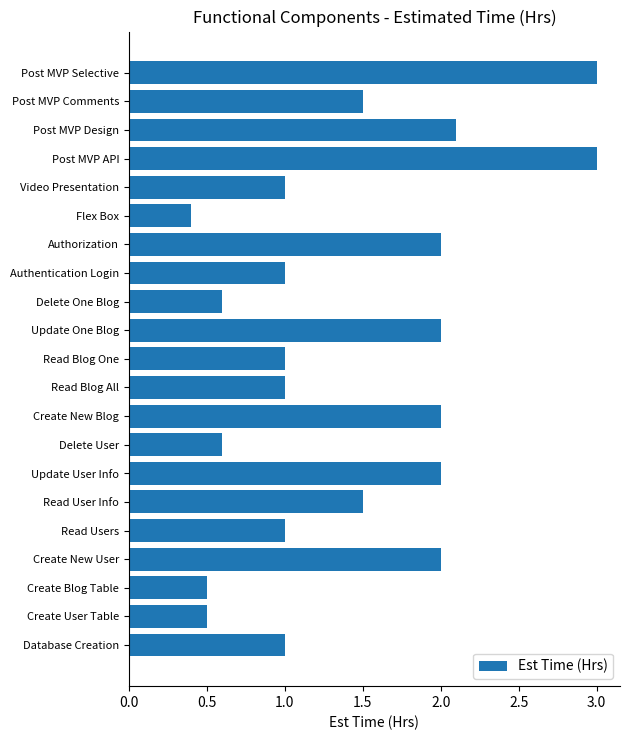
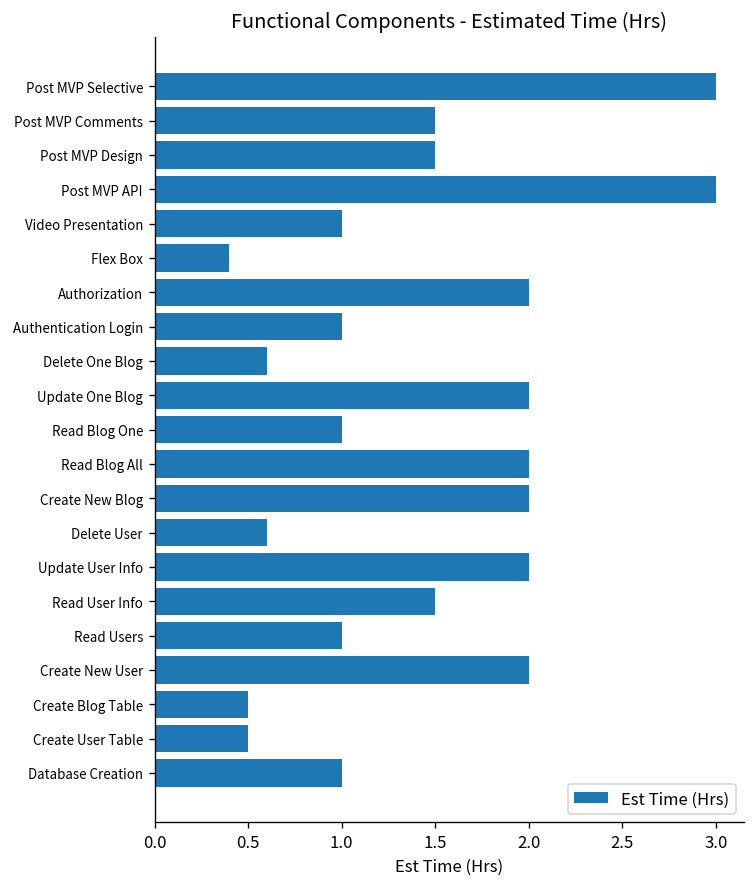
  {
    "Post MVP Selective": 3.0,
    "Post MVP Comments": 1.5,
-   "Post MVP Design": 2.1,
+   "Post MVP Design": 1.5,
    "Post MVP API": 3.0,
    "Video Presentation": 1.0,
    "Flex Box": 0.4,
    "Authorization": 2.0,
    "Authentication Login": 1.0,
    "Delete One Blog": 0.6,
    "Update One Blog": 2.0,
    "Read Blog One": 1.0,
-   "Read Blog All": 1,
+   "Read Blog All": 2,
    "Create New Blog": 2.0,
    "Delete User": 0.6,
    "Update User Info": 2.0,
    "Read User Info": 1.5,
    "Read Users": 1.0,
    "Create New User": 2.0,
    "Create Blog Table": 0.5,
    "Create User Table": 0.5,
    "Database Creation": 1.0
  }
